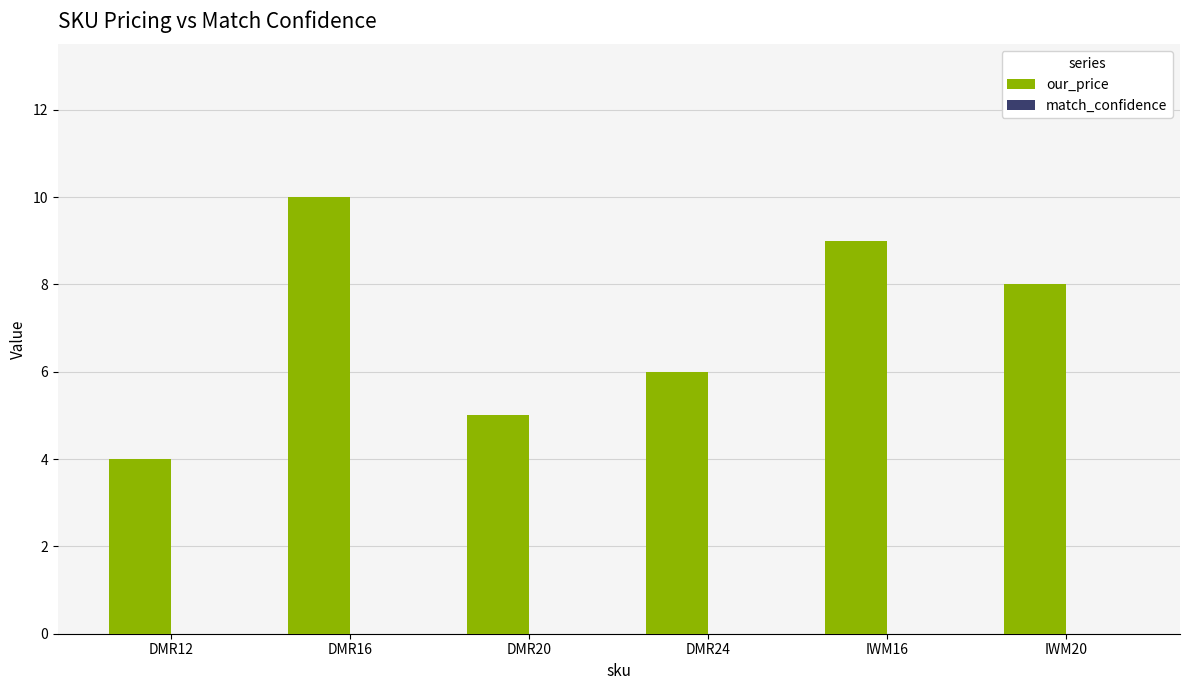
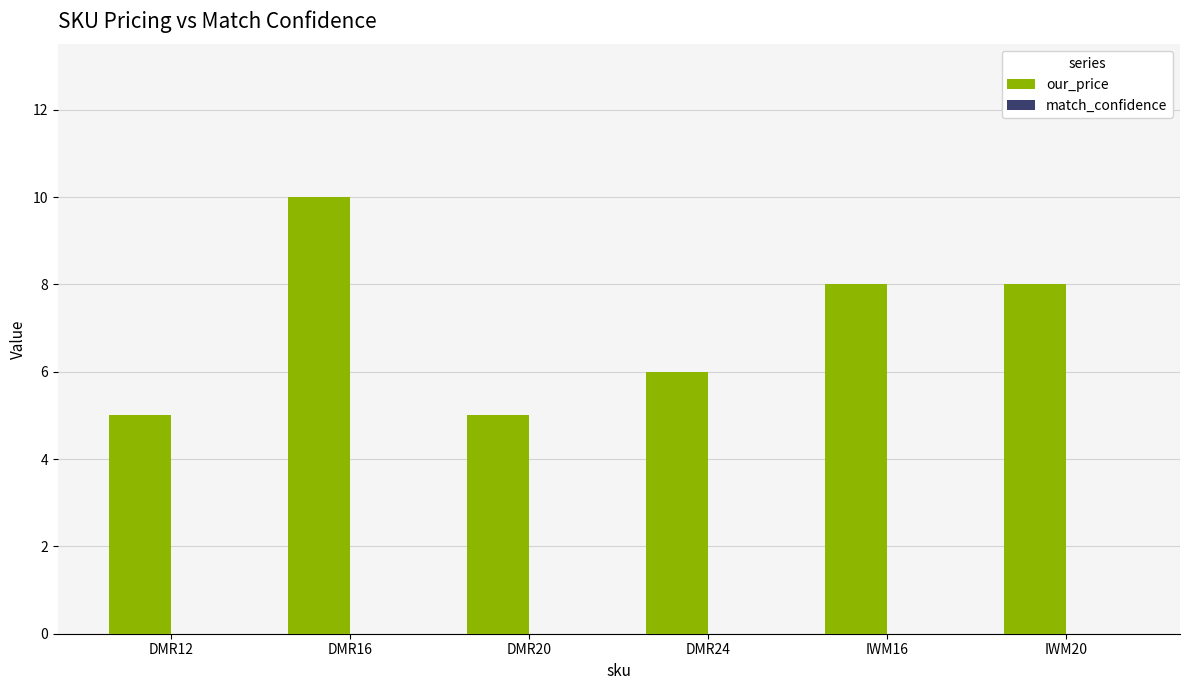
  {
    "our_price": {
-     "DMR12": 4,
+     "DMR12": 5,
      "DMR16": 10,
      "DMR20": 5,
      "DMR24": 6,
-     "IWM16": 9,
+     "IWM16": 8,
      "IWM20": 8
    },
    "match_confidence": {
      "DMR12": 0,
      "DMR16": 0,
      "DMR20": 0,
      "DMR24": 0,
      "IWM16": 0,
      "IWM20": 0
    }
  }
